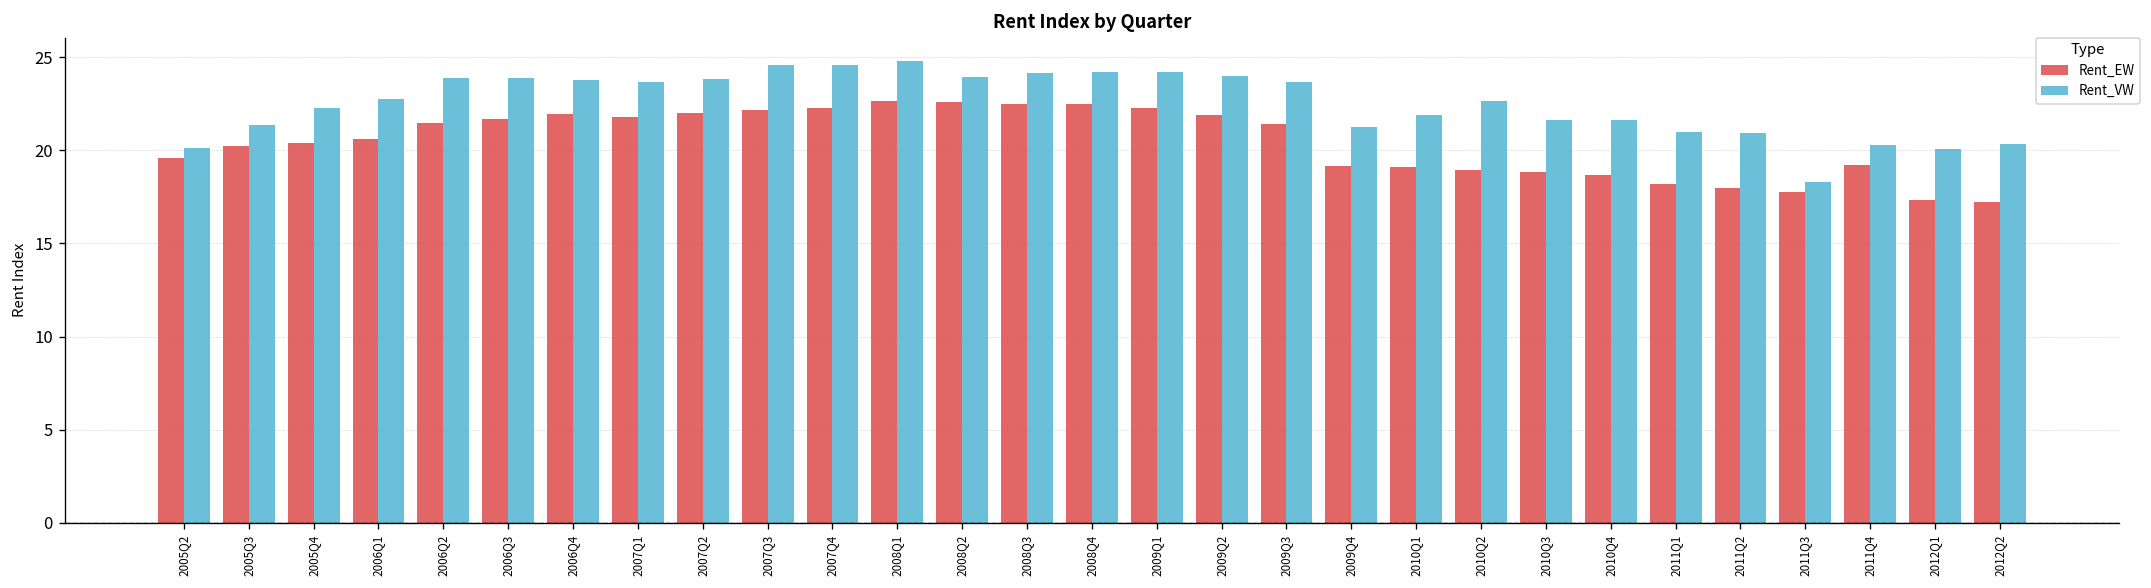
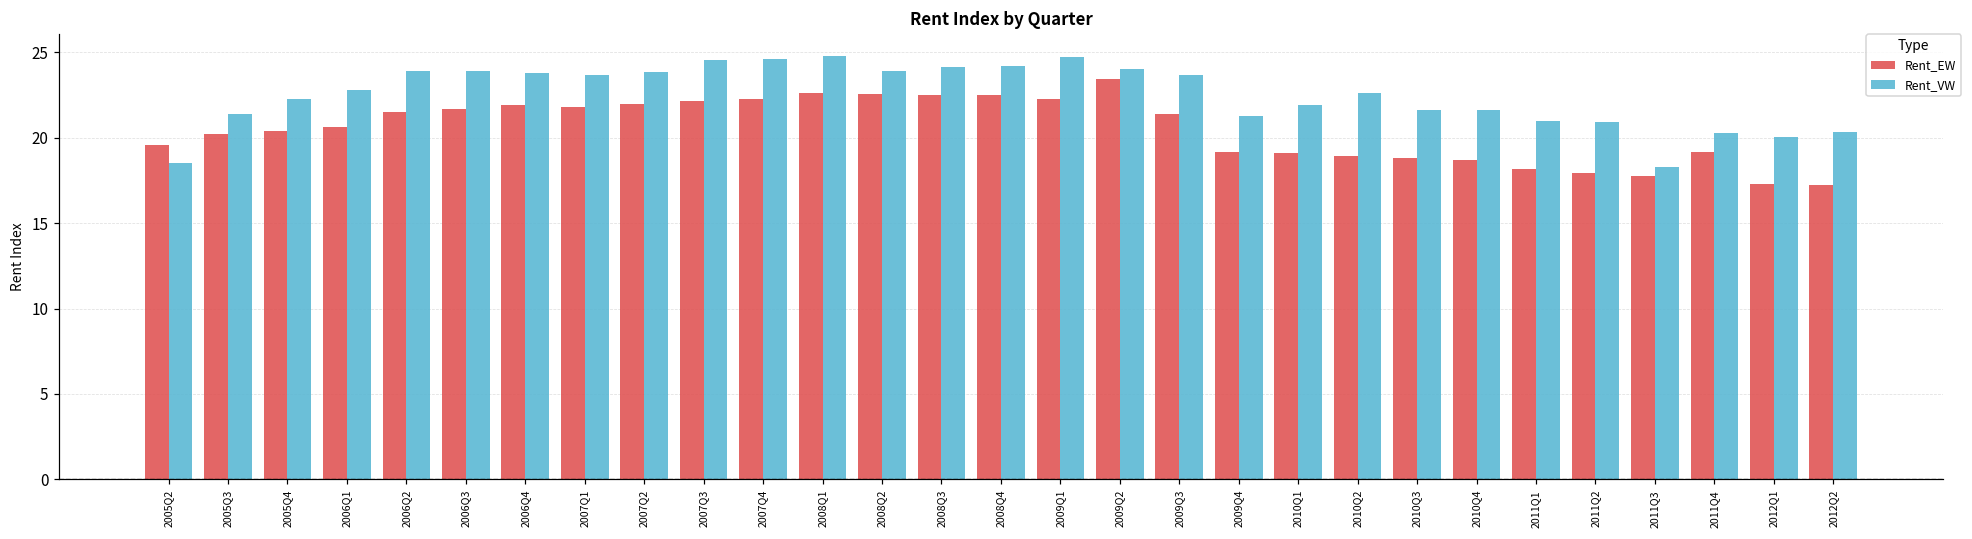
  {
    "Rent_EW": {
      "2005Q2": 19.6,
      "2005Q3": 20.2,
      "2005Q4": 20.4,
      "2006Q1": 20.6,
      "2006Q2": 21.5,
      "2006Q3": 21.7,
      "2006Q4": 21.9,
      "2007Q1": 21.8,
      "2007Q2": 22.0,
      "2007Q3": 22.2,
      "2007Q4": 22.3,
      "2008Q1": 22.6,
      "2008Q2": 22.6,
      "2008Q3": 22.5,
      "2008Q4": 22.5,
      "2009Q1": 22.3,
-     "2009Q2": 21.9,
+     "2009Q2": 23.5,
      "2009Q3": 21.4,
      "2009Q4": 19.2,
      "2010Q1": 19.1,
      "2010Q2": 19.0,
      "2010Q3": 18.8,
      "2010Q4": 18.7,
      "2011Q1": 18.2,
      "2011Q2": 18.0,
      "2011Q3": 17.8,
      "2011Q4": 19.2,
      "2012Q1": 17.3,
      "2012Q2": 17.2
    },
    "Rent_VW": {
-     "2005Q2": 20.1,
+     "2005Q2": 18.5,
      "2005Q3": 21.4,
      "2005Q4": 22.3,
      "2006Q1": 22.8,
      "2006Q2": 23.9,
      "2006Q3": 23.9,
      "2006Q4": 23.8,
      "2007Q1": 23.7,
      "2007Q2": 23.9,
      "2007Q3": 24.6,
      "2007Q4": 24.6,
      "2008Q1": 24.8,
      "2008Q2": 23.9,
      "2008Q3": 24.2,
      "2008Q4": 24.2,
-     "2009Q1": 24.2,
+     "2009Q1": 24.7,
      "2009Q2": 24.0,
      "2009Q3": 23.7,
      "2009Q4": 21.3,
      "2010Q1": 21.9,
      "2010Q2": 22.7,
      "2010Q3": 21.6,
      "2010Q4": 21.6,
      "2011Q1": 21.0,
      "2011Q2": 21.0,
      "2011Q3": 18.3,
      "2011Q4": 20.3,
      "2012Q1": 20.1,
      "2012Q2": 20.3
    }
  }
